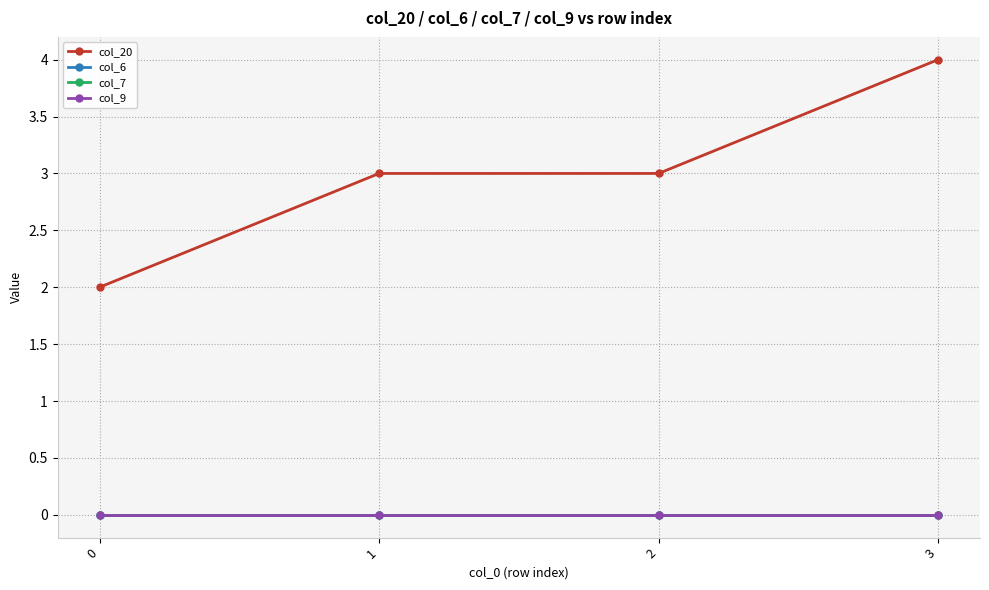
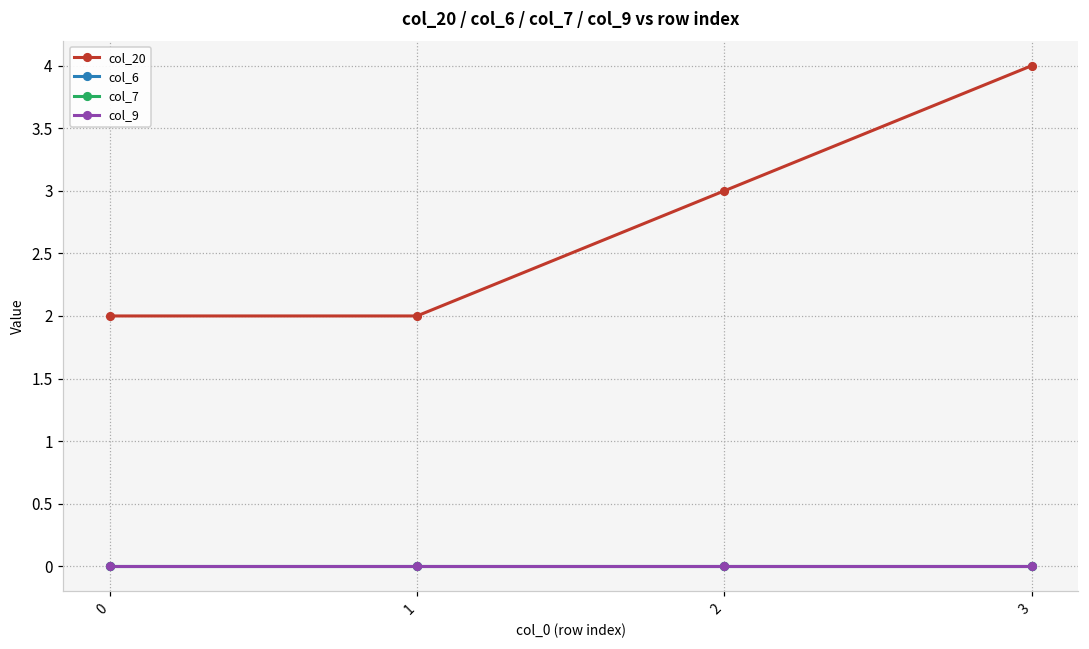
  {
    "col_20": {
      "0": 2,
-     "1": 3,
+     "1": 2,
      "2": 3,
      "3": 4
    },
    "col_9": {
      "0": 0,
      "1": 0,
      "2": 0,
      "3": 0
    }
  }
